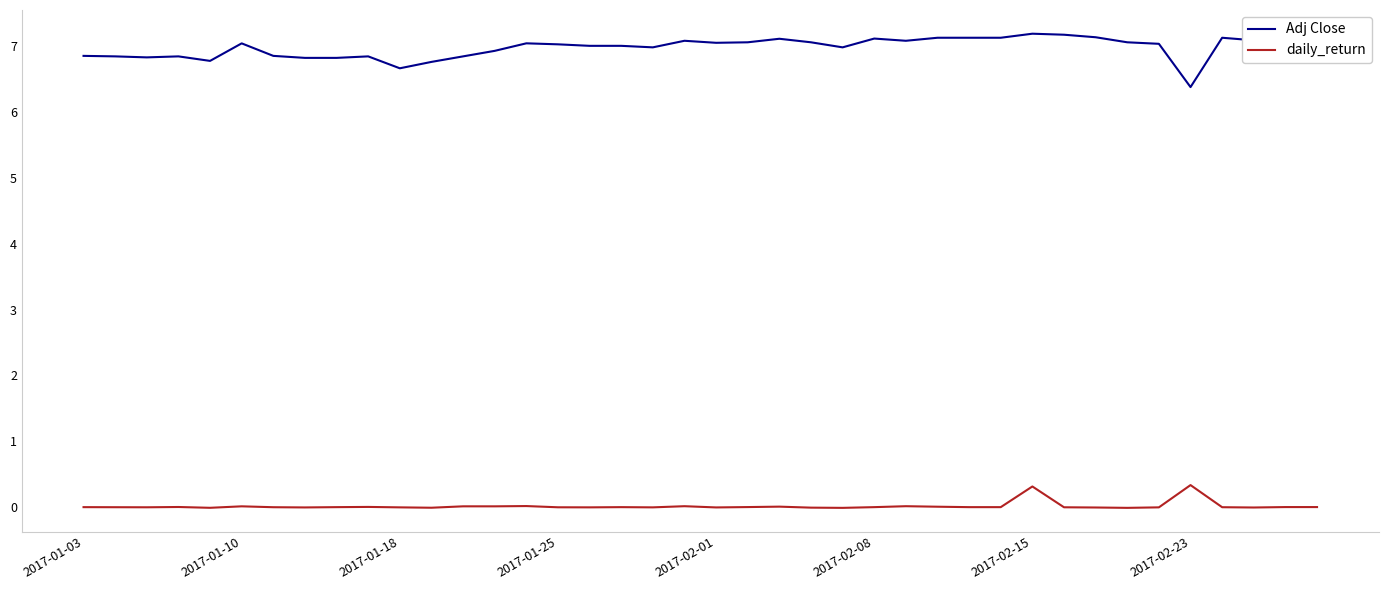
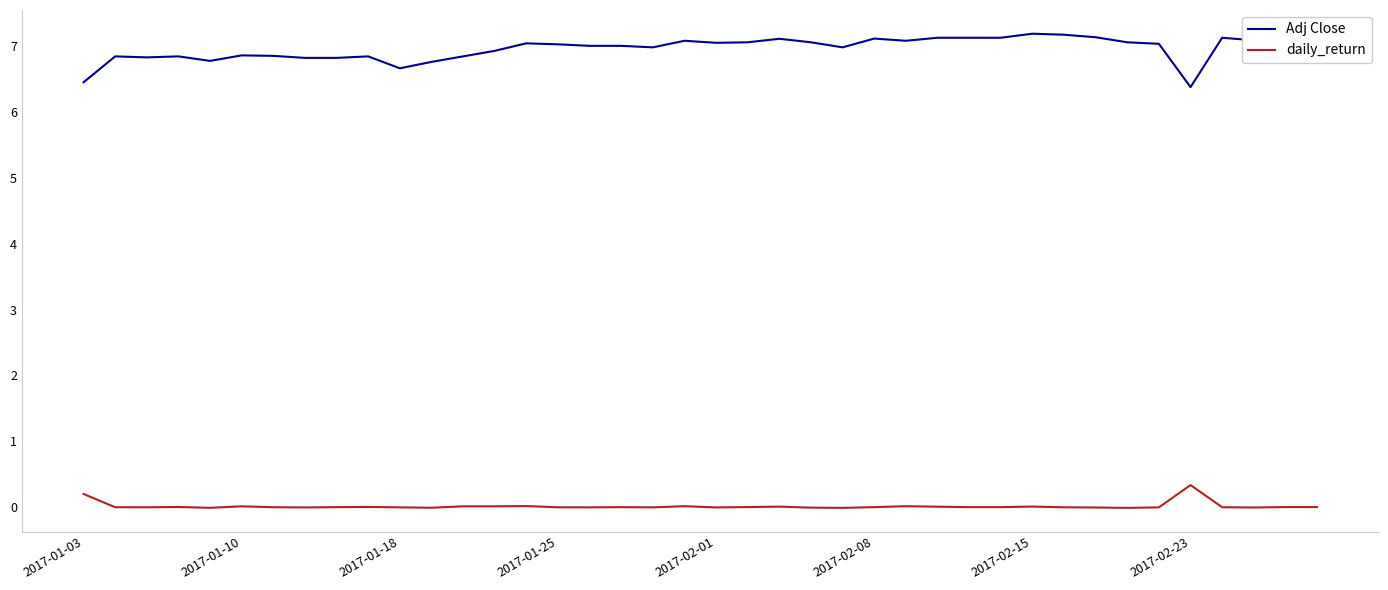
  {
    "Adj Close": {
-     "2017-01-03": 6.9,
-     "2017-01-10": 7.0,
+     "2017-01-03": 6.5,
+     "2017-01-10": 6.9,
      "2017-01-18": 6.7,
      "2017-01-25": 7.0,
      "2017-02-01": 7.1,
      "2017-02-08": 7.1,
      "2017-02-15": 7.2,
      "2017-02-23": 6.4
    },
    "daily_return": {
-     "2017-01-03": 0.0,
+     "2017-01-03": 0.2,
      "2017-01-10": 0.0,
      "2017-01-18": 0.0,
      "2017-01-25": 0.0,
      "2017-02-01": 0.0,
      "2017-02-08": 0.0,
-     "2017-02-15": 0.3,
+     "2017-02-15": 0.0,
      "2017-02-23": 0.3
    }
  }
